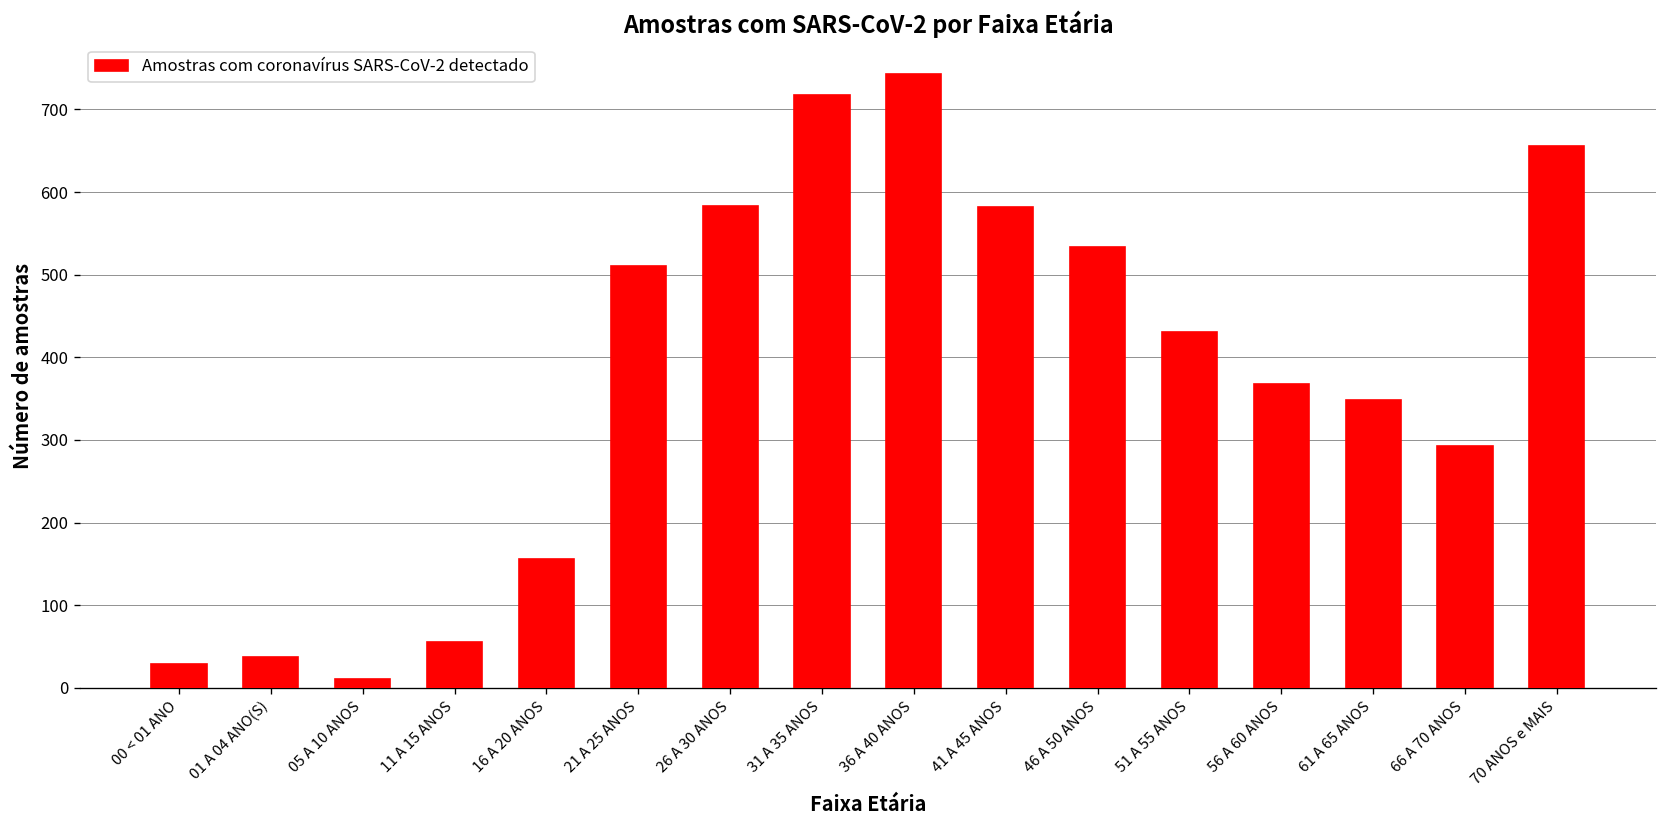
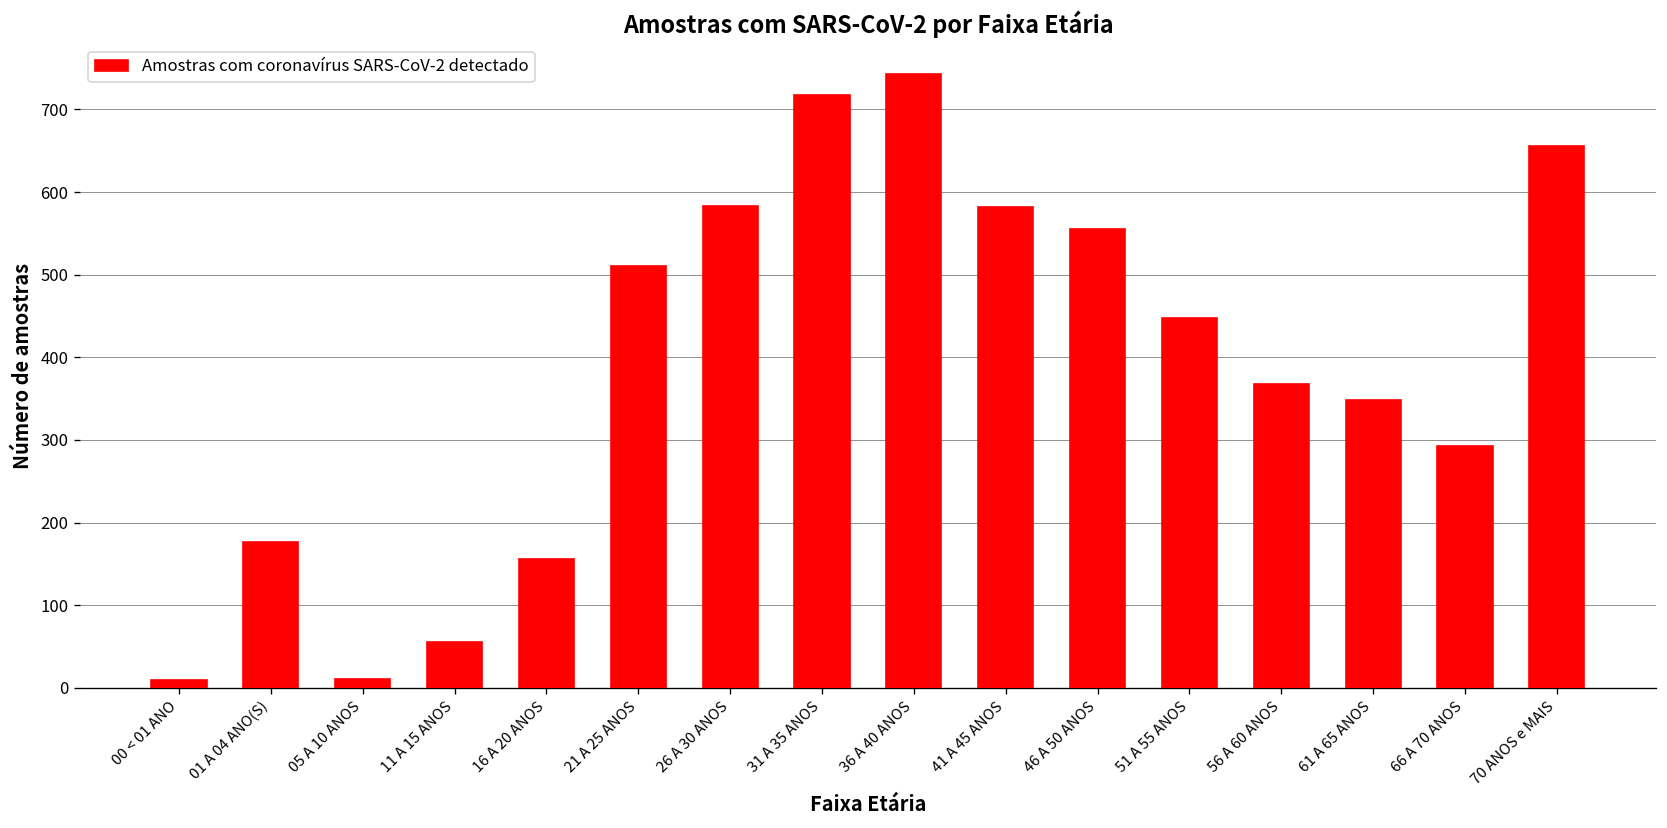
  {
-   "00 < 01 ANO": 30,
-   "01 A 04 ANO(S)": 40,
+   "00 < 01 ANO": 10,
+   "01 A 04 ANO(S)": 180,
    "05 A 10 ANOS": 10,
    "11 A 15 ANOS": 60,
    "16 A 20 ANOS": 160,
    "21 A 25 ANOS": 510,
    "26 A 30 ANOS": 580,
    "31 A 35 ANOS": 720,
    "36 A 40 ANOS": 740,
    "41 A 45 ANOS": 580,
-   "46 A 50 ANOS": 530,
-   "51 A 55 ANOS": 430,
+   "46 A 50 ANOS": 560,
+   "51 A 55 ANOS": 450,
    "56 A 60 ANOS": 370,
    "61 A 65 ANOS": 350,
    "66 A 70 ANOS": 290,
    "70 ANOS e MAIS": 660
  }
